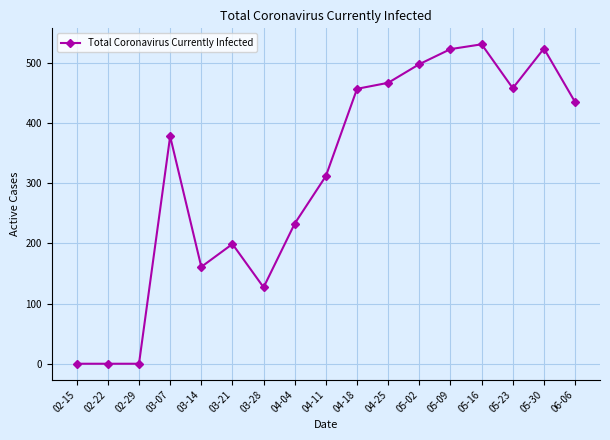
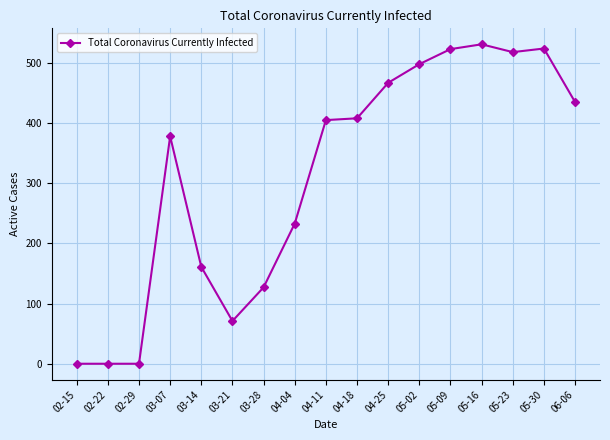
  {
    "02-15": 0,
    "02-22": 0,
    "02-29": 0,
    "03-07": 380,
    "03-14": 160,
-   "03-21": 200,
+   "03-21": 70,
    "03-28": 130,
    "04-04": 230,
-   "04-11": 310,
-   "04-18": 460,
+   "04-11": 410,
+   "04-18": 410,
    "04-25": 470,
    "05-02": 500,
    "05-09": 520,
    "05-16": 530,
-   "05-23": 460,
+   "05-23": 520,
    "05-30": 520,
    "06-06": 440
  }
